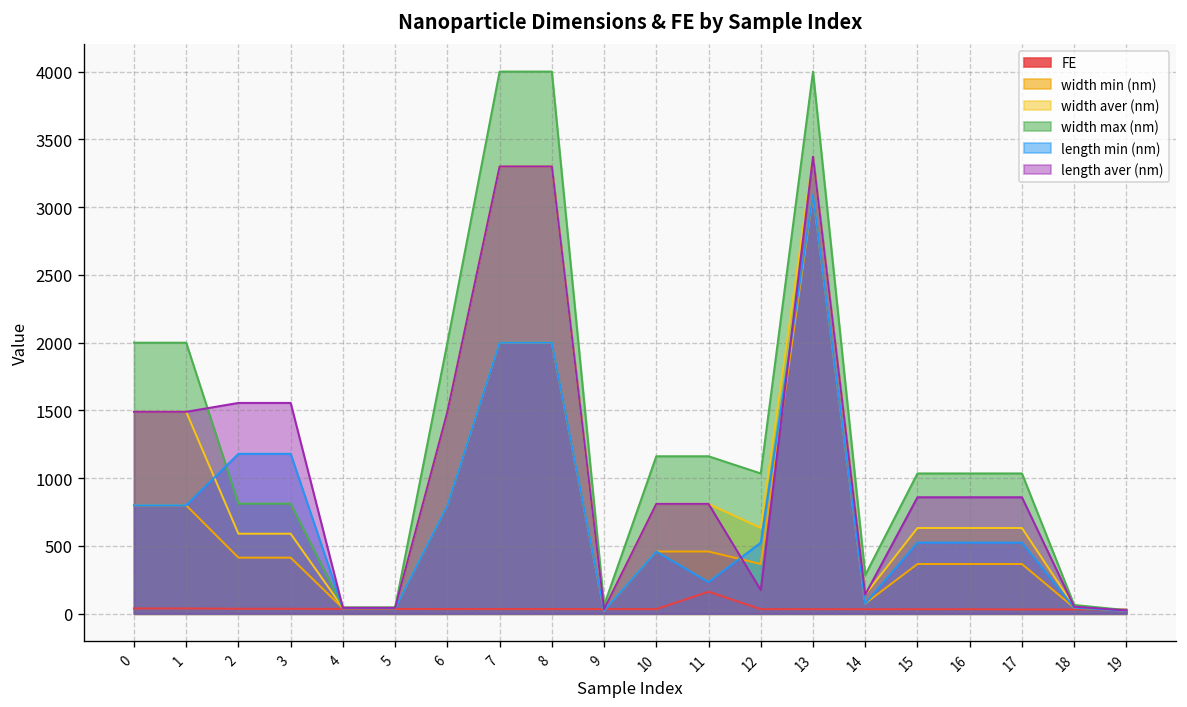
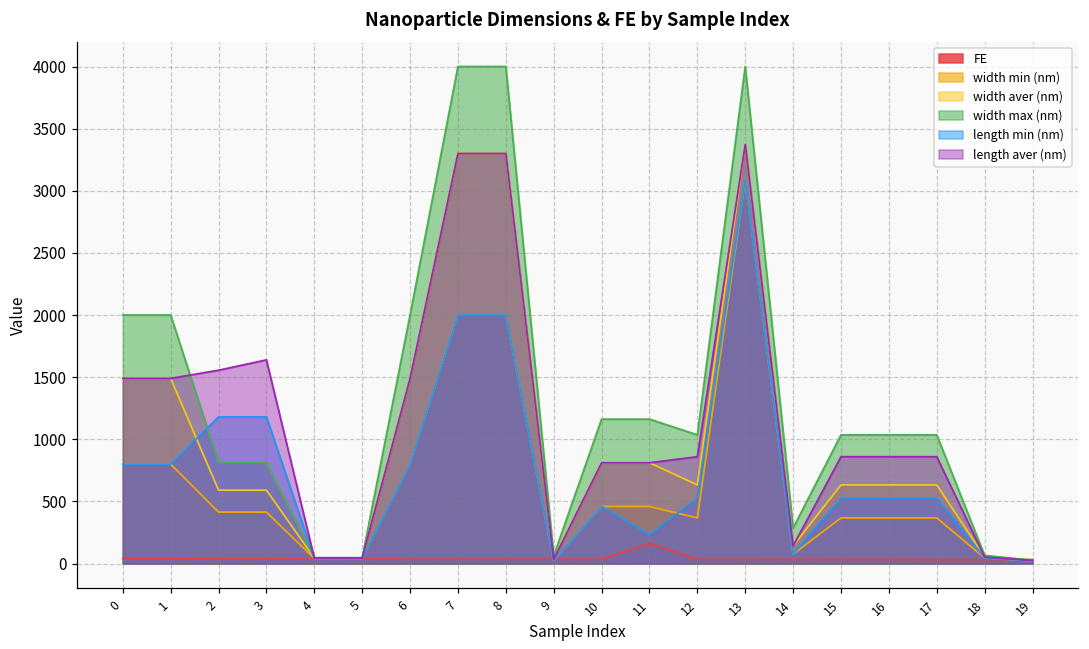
  {
    "FE": {
      "0": 40,
      "1": 40,
      "2": 40,
      "3": 40,
      "6": 30,
      "7": 30,
      "8": 30,
      "10": 30,
      "11": 160,
      "12": 30,
      "13": 30,
      "14": 30,
      "15": 30,
      "16": 30,
      "17": 30
    },
    "width max (nm)": {
      "0": 2000,
      "1": 2000,
      "2": 810,
      "3": 810,
      "6": 2000,
      "7": 4000,
      "8": 4000,
      "9": 60,
      "10": 1160,
      "11": 1160,
      "12": 1040,
      "13": 4000,
      "14": 290,
      "15": 1040,
      "16": 1040,
      "17": 1040
    },
    "length min (nm)": {
      "2": 1180,
      "3": 1180,
      "11": 230,
      "12": 520,
      "15": 520,
      "16": 520,
      "17": 520
    },
    "length aver (nm)": {
      "2": 1560,
-     "3": 1560,
-     "12": 170,
+     "3": 1640,
+     "12": 860,
      "15": 860,
      "16": 860,
      "17": 860
    }
  }
